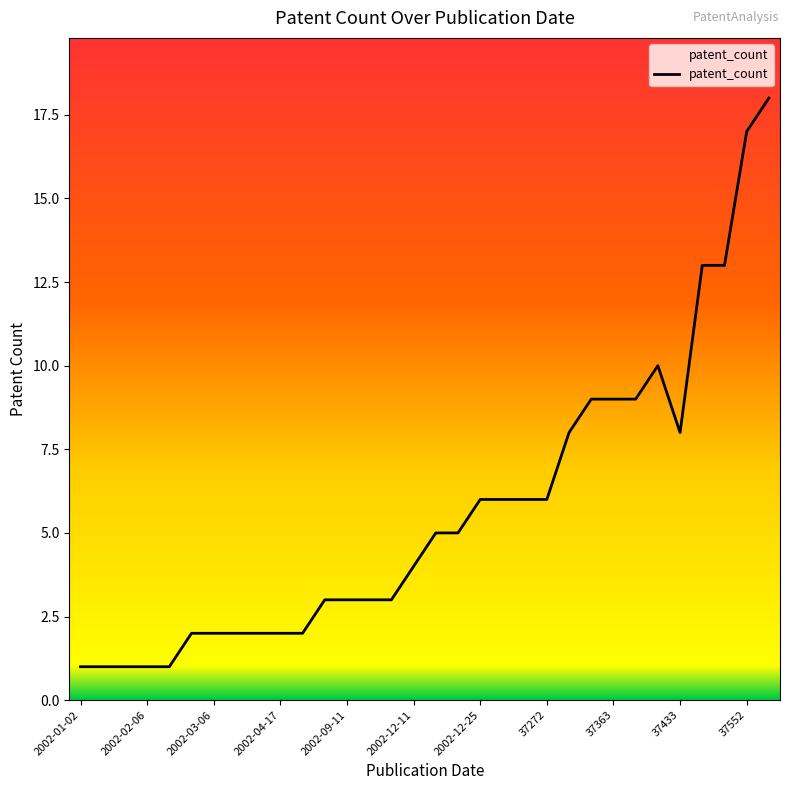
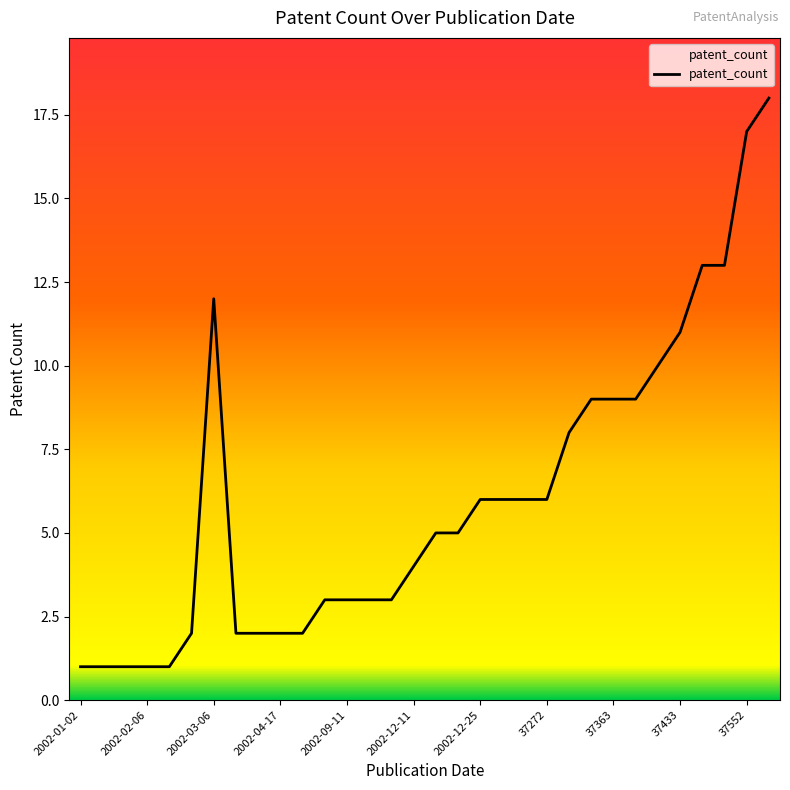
  {
    "2002-01-02": 1,
    "2002-02-06": 1,
-   "2002-03-06": 2,
+   "2002-03-06": 12,
    "2002-09-11": 3,
    "37272": 6,
-   "37433": 8,
+   "37433": 11,
    "37552": 17
  }
